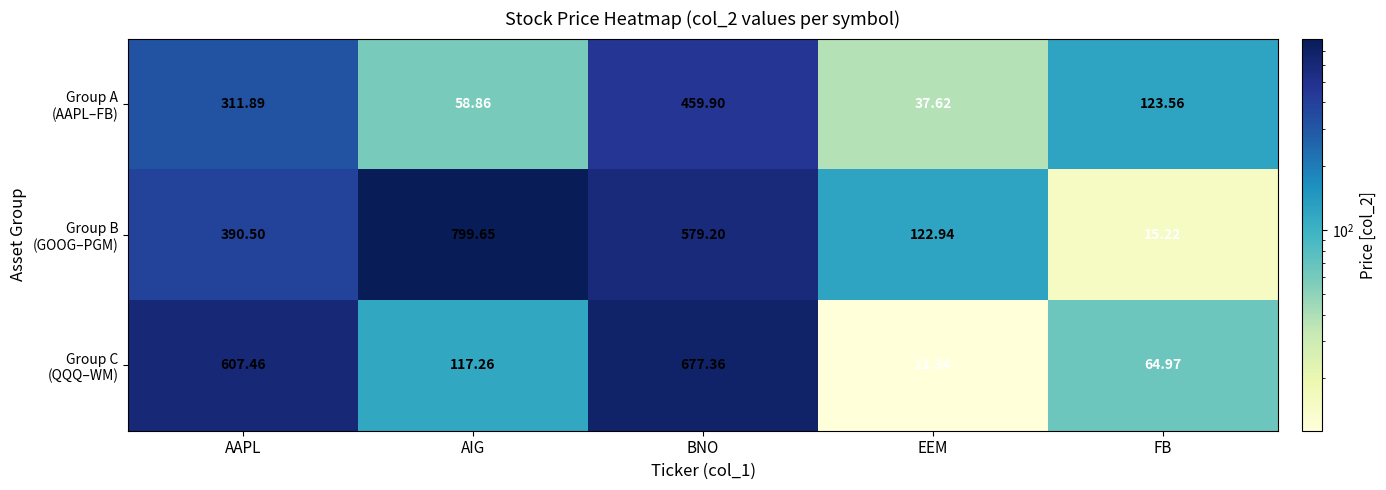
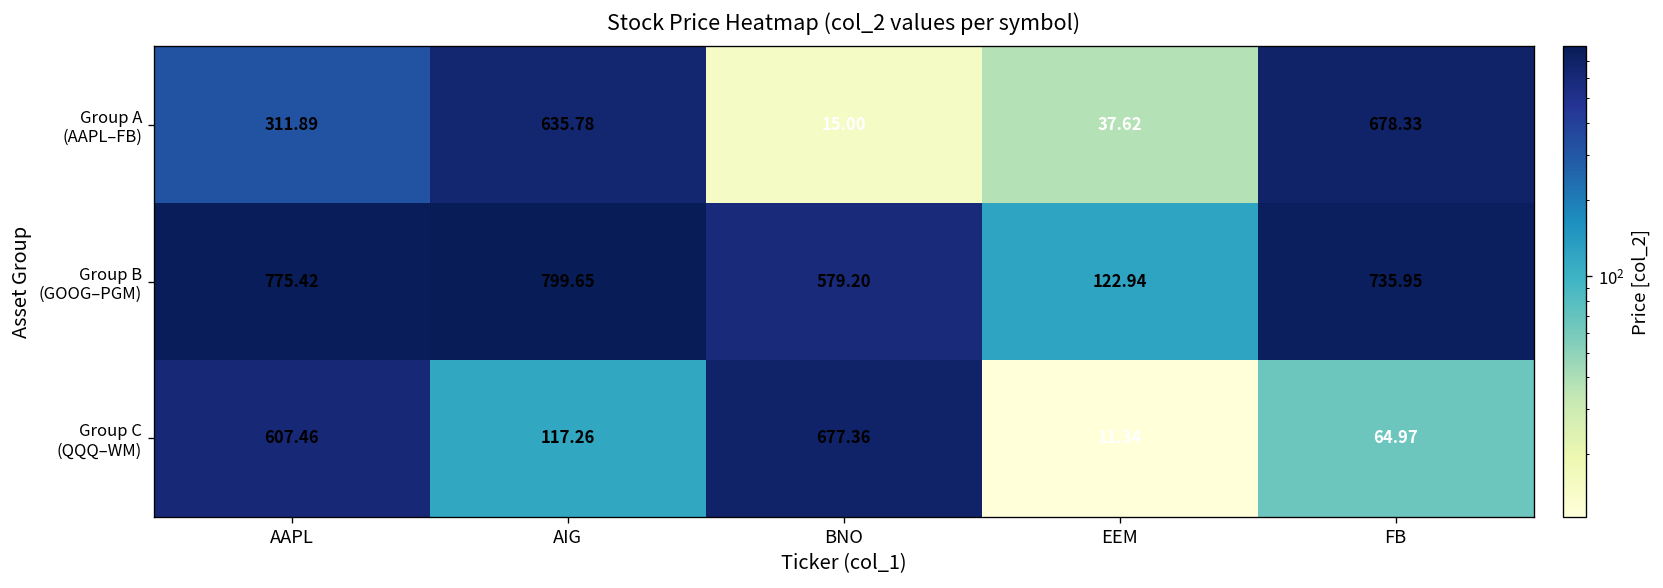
  {
    "Group A (AAPL–FB)": {
      "AAPL": 311.89,
-     "AIG": 58.86,
-     "BNO": 459.90,
+     "AIG": 635.78,
+     "BNO": 15.00,
      "EEM": 37.62,
-     "FB": 123.56
+     "FB": 678.33
    },
    "Group B (GOOG–PGM)": {
-     "AAPL": 390.50,
+     "AAPL": 775.42,
      "AIG": 799.65,
      "BNO": 579.20,
      "EEM": 122.94,
-     "FB": 15.22
+     "FB": 735.95
    },
    "Group C (QQQ–WM)": {
      "AAPL": 607.46,
      "AIG": 117.26,
      "BNO": 677.36,
      "FB": 64.97
    }
  }
